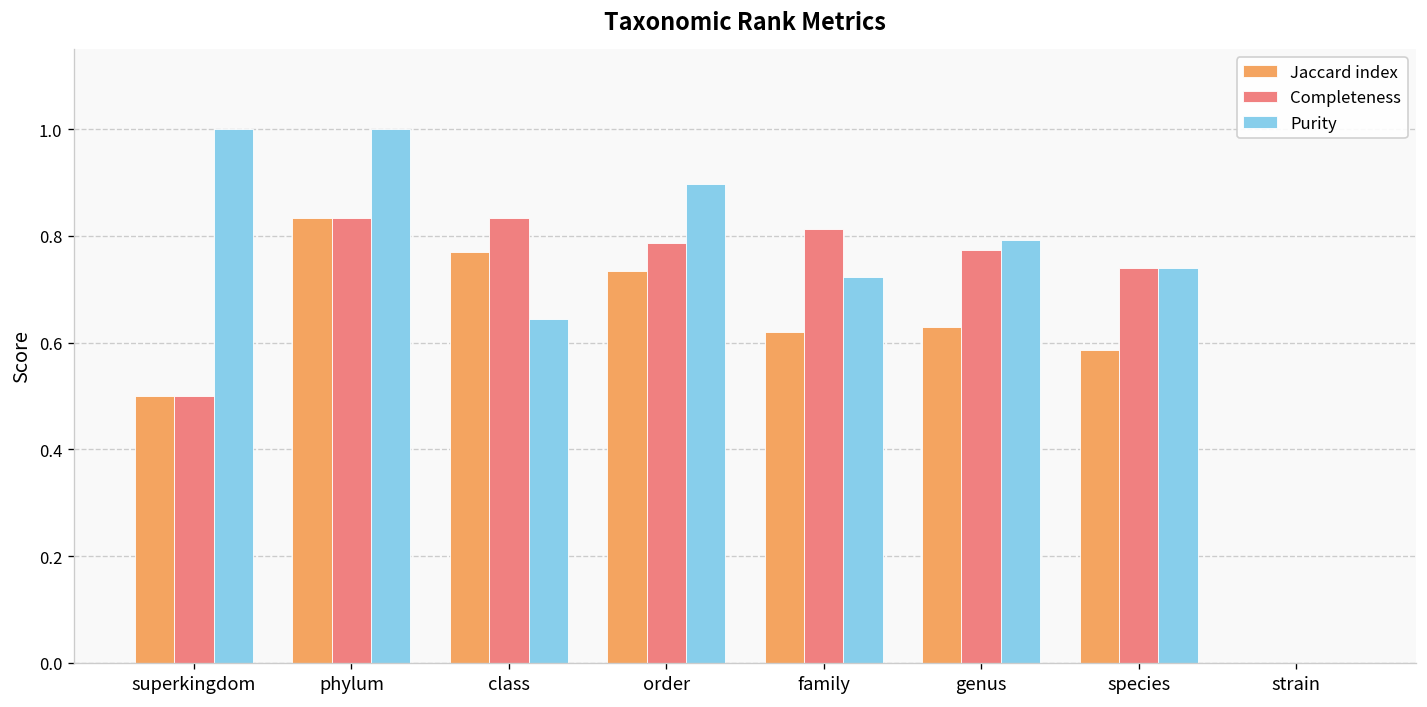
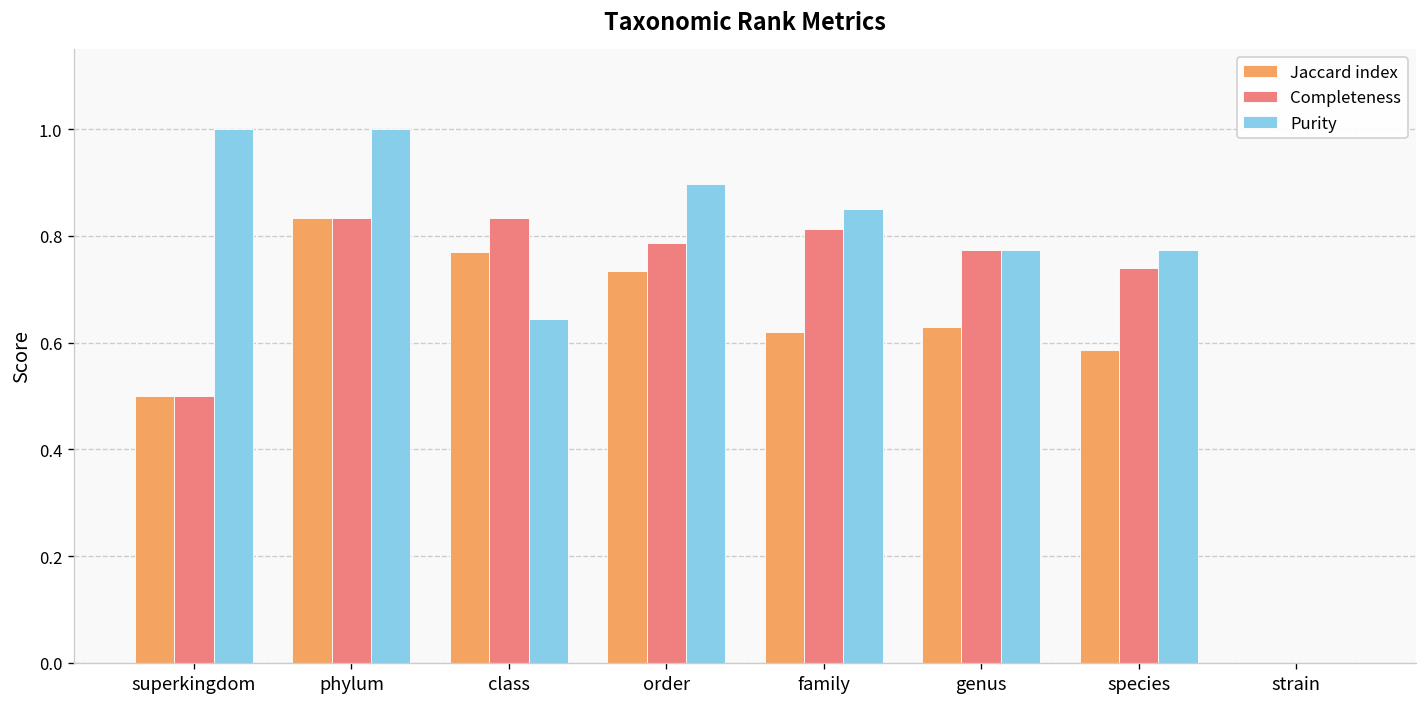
  {
    "Purity": {
      "superkingdom": 1.00,
      "phylum": 1.00,
      "class": 0.64,
      "order": 0.90,
-     "family": 0.72,
-     "genus": 0.79,
-     "species": 0.74,
+     "family": 0.85,
+     "genus": 0.77,
+     "species": 0.77,
      "strain": 0.00
    }
  }
